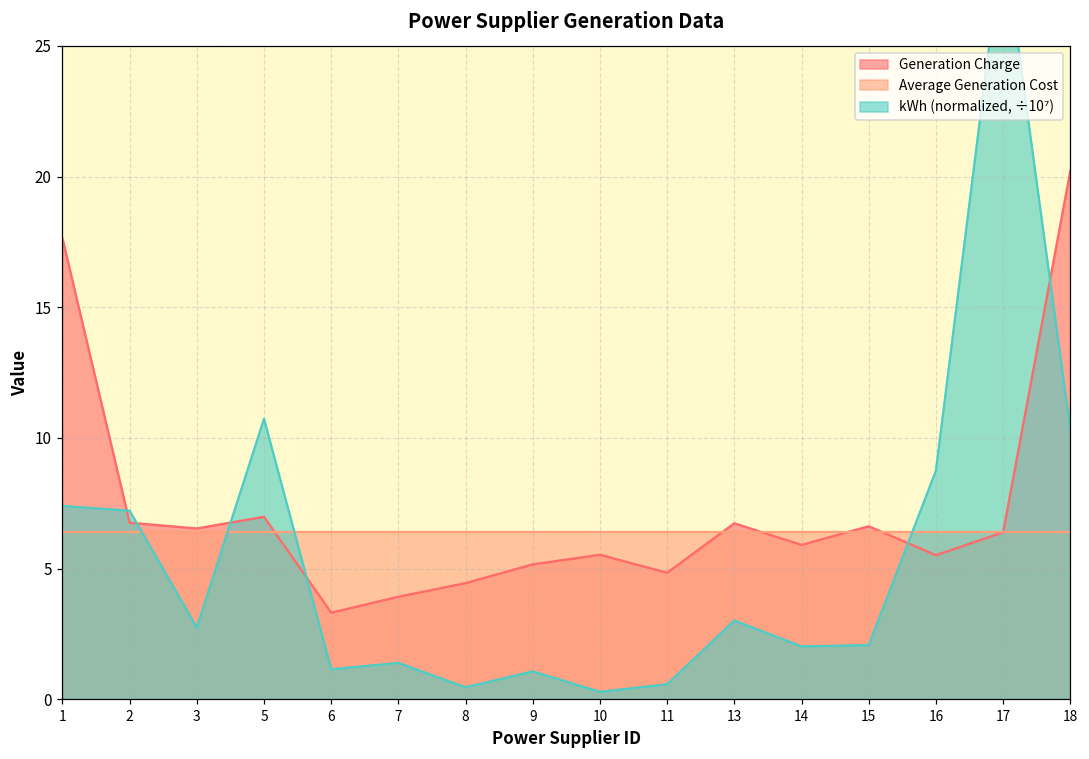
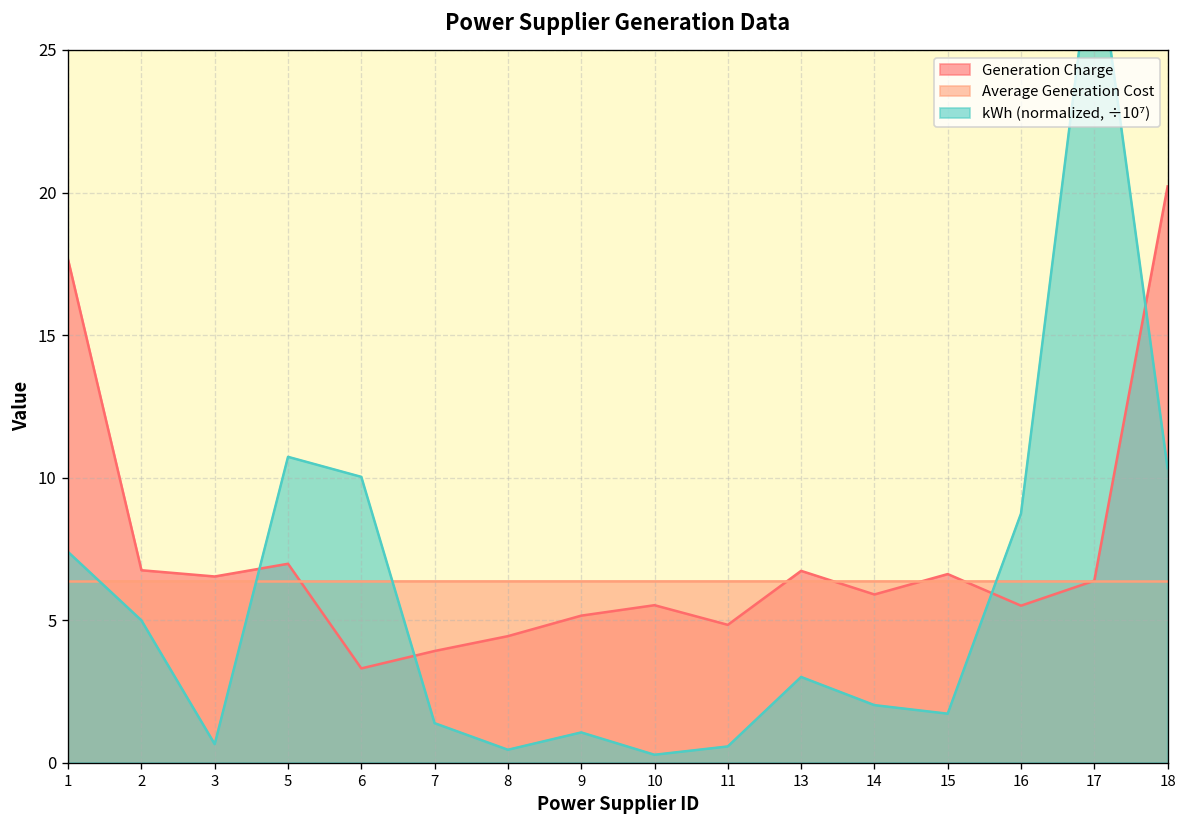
  {
    "kWh (normalized, ÷10⁷)": {
      "1": 7.4,
-     "2": 7.2,
-     "3": 2.7,
+     "2": 5.0,
+     "3": 0.7,
      "5": 10.7,
-     "6": 1.1,
+     "6": 10.0,
      "7": 1.4,
      "8": 0.5,
      "9": 1.1,
      "10": 0.3,
      "11": 0.6,
      "13": 3.0,
      "14": 2.0,
-     "15": 2.1,
+     "15": 1.7,
      "16": 8.7,
      "18": 10.3
    }
  }
